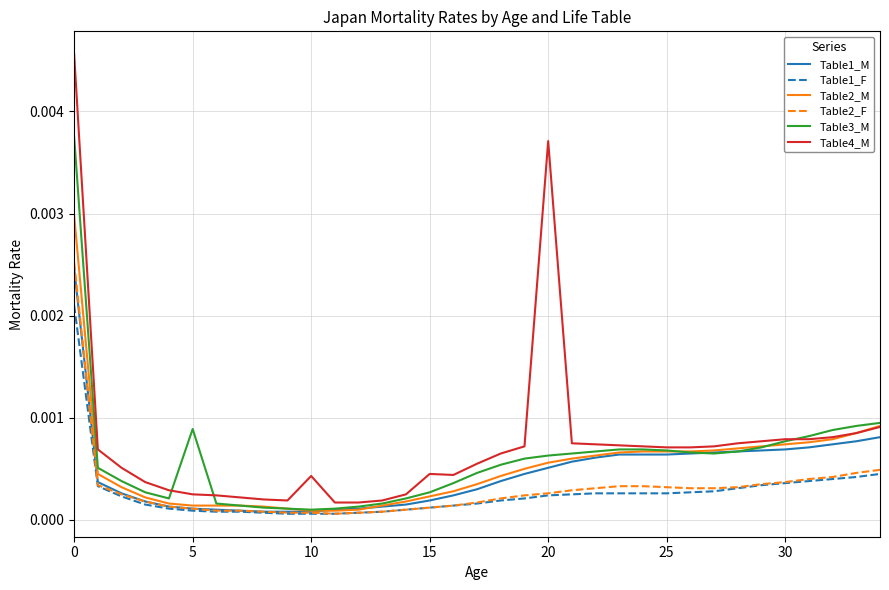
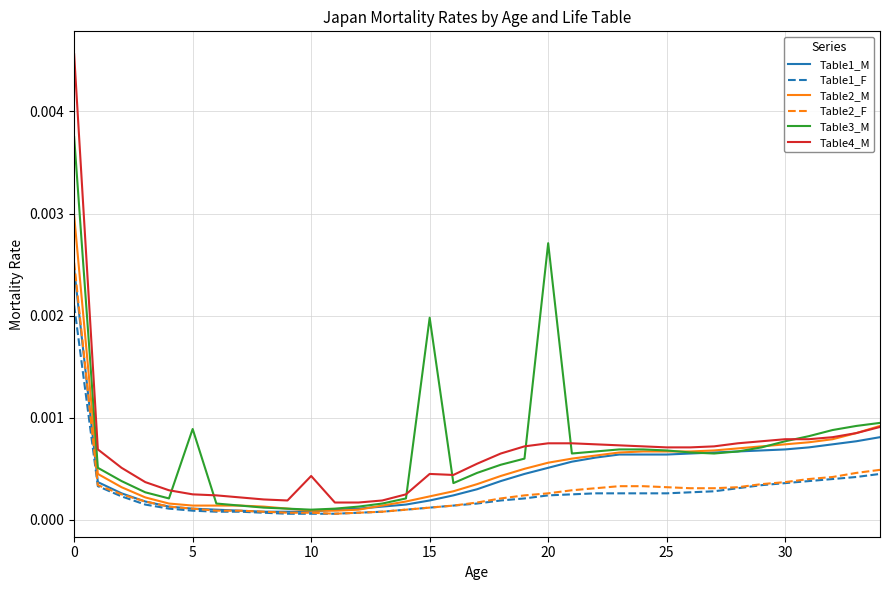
  {
    "Table3_M": {
      "0": 0.00375,
      "5": 0.00089,
-     "15": 0.00027,
-     "20": 0.00063
+     "15": 0.00198,
+     "20": 0.00271
    },
    "Table4_M": {
      "0": 0.00456,
      "5": 0.00025,
      "10": 0.00043,
      "15": 0.00045,
-     "20": 0.00371,
+     "20": 0.00075,
      "25": 0.00071
    }
  }
